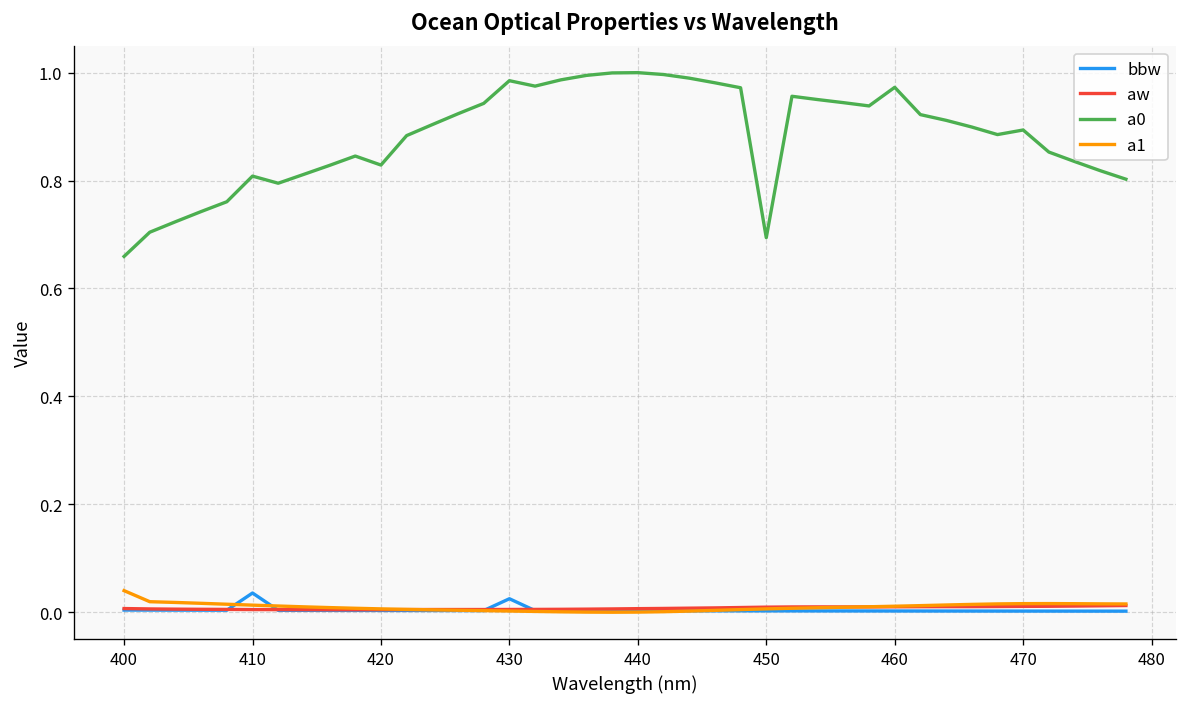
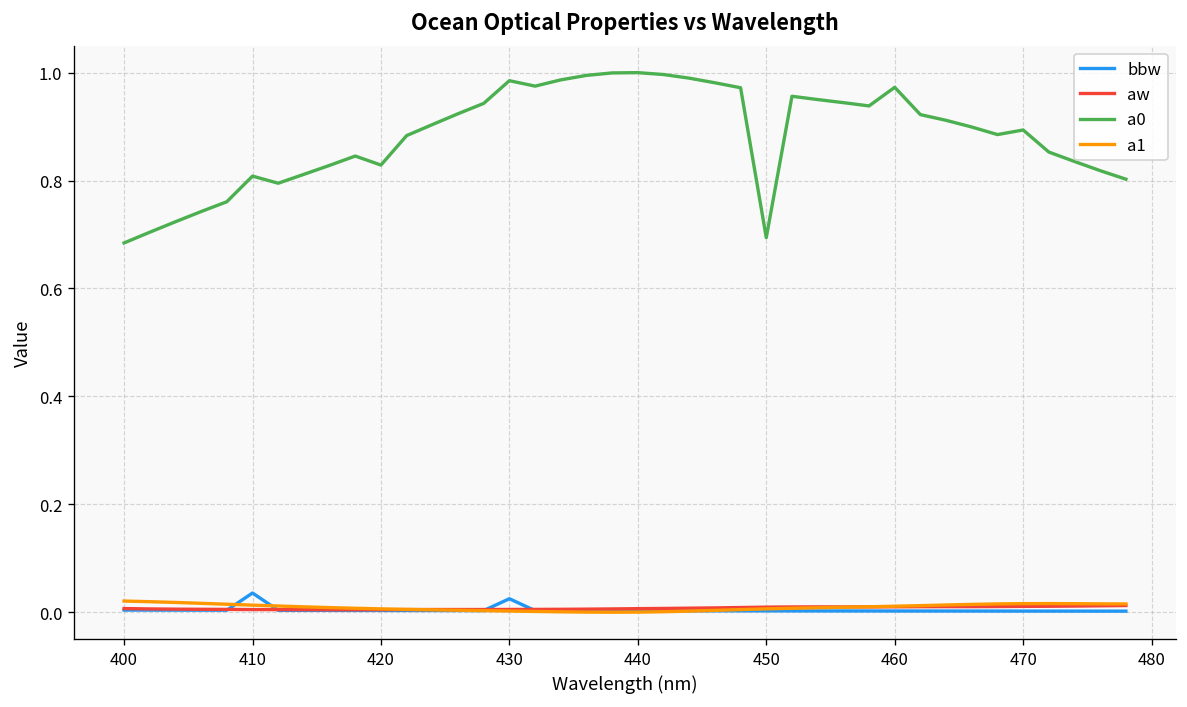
  {
    "bbw": {
      "410": 0.04,
      "430": 0.02,
      "460": 0.00,
      "470": 0.00
    },
    "aw": {
      "410": 0.00
    },
    "a0": {
-     "400": 0.66,
+     "400": 0.68,
      "410": 0.81,
      "420": 0.83,
      "430": 0.99,
      "440": 1.00,
      "450": 0.69,
      "460": 0.97,
      "470": 0.89
    },
    "a1": {
-     "400": 0.04,
+     "400": 0.02,
      "410": 0.01
    }
  }
